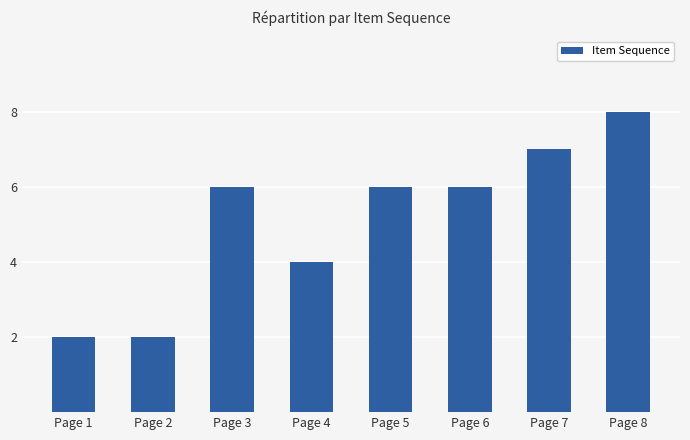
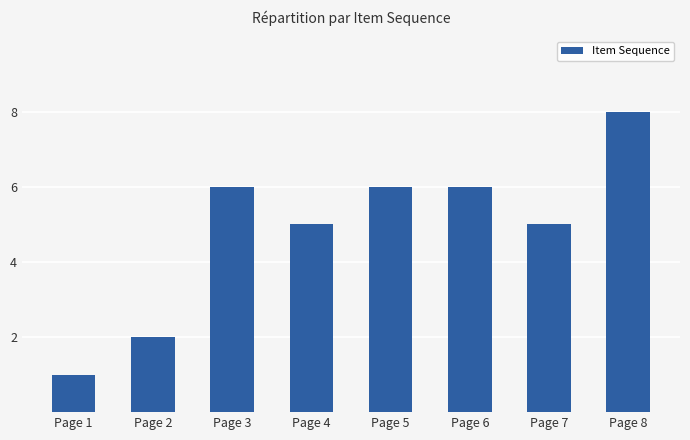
  {
-   "Page 1": 2,
+   "Page 1": 1,
    "Page 2": 2,
    "Page 3": 6,
-   "Page 4": 4,
+   "Page 4": 5,
    "Page 5": 6,
    "Page 6": 6,
-   "Page 7": 7,
+   "Page 7": 5,
    "Page 8": 8
  }
